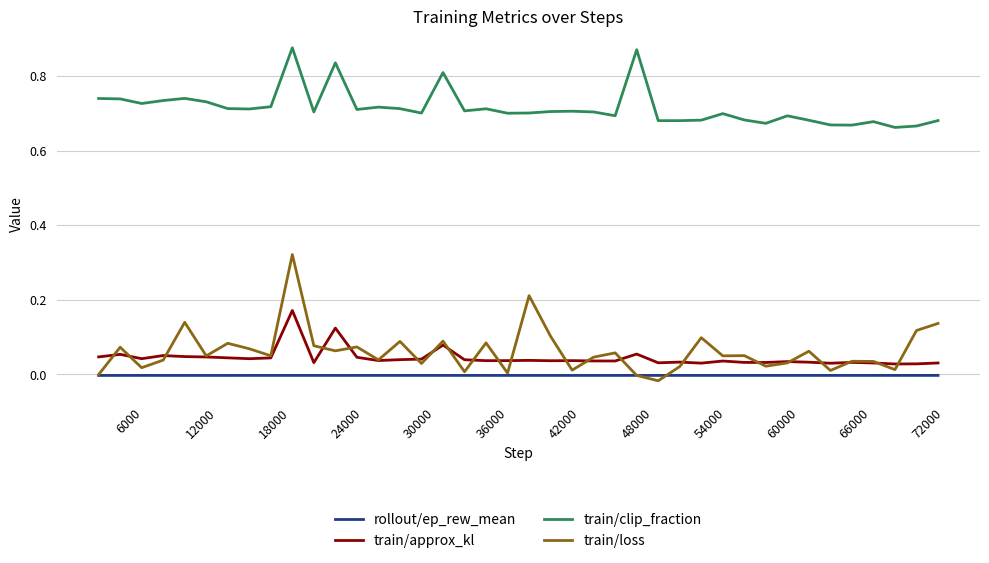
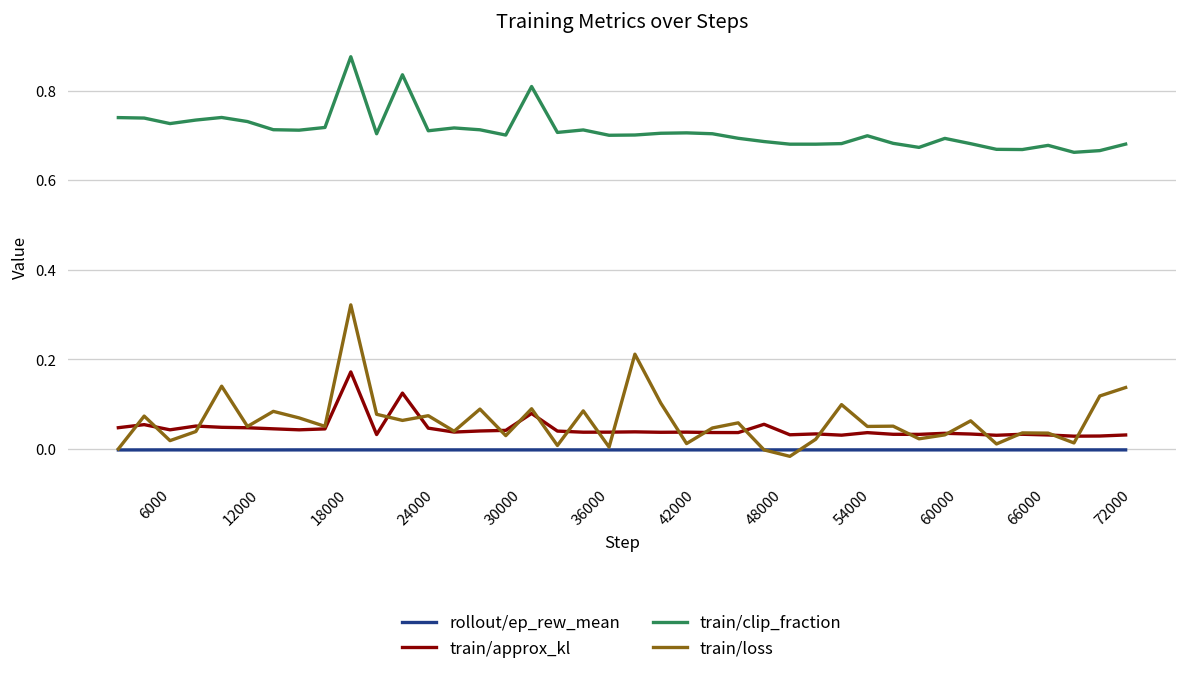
  {
    "train/approx_kl": {
      "48000": 0.05
    },
    "train/clip_fraction": {
-     "48000": 0.87
+     "48000": 0.69
    }
  }
